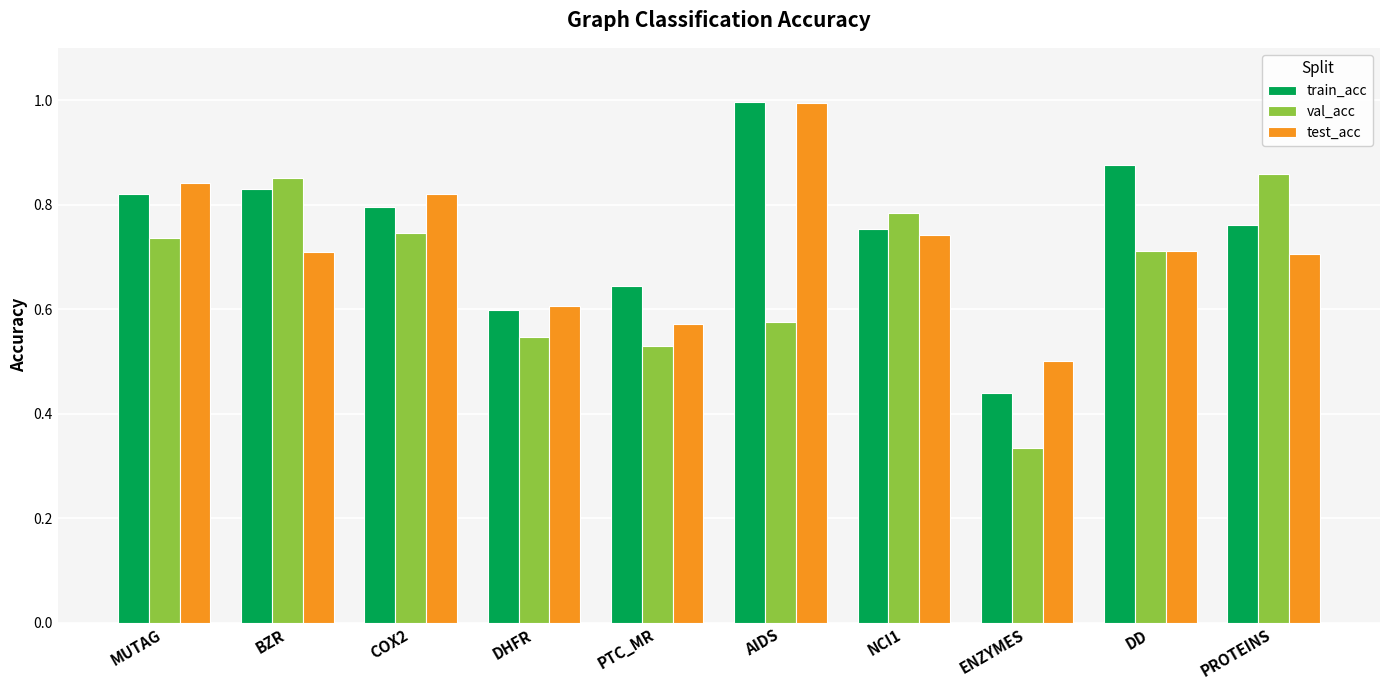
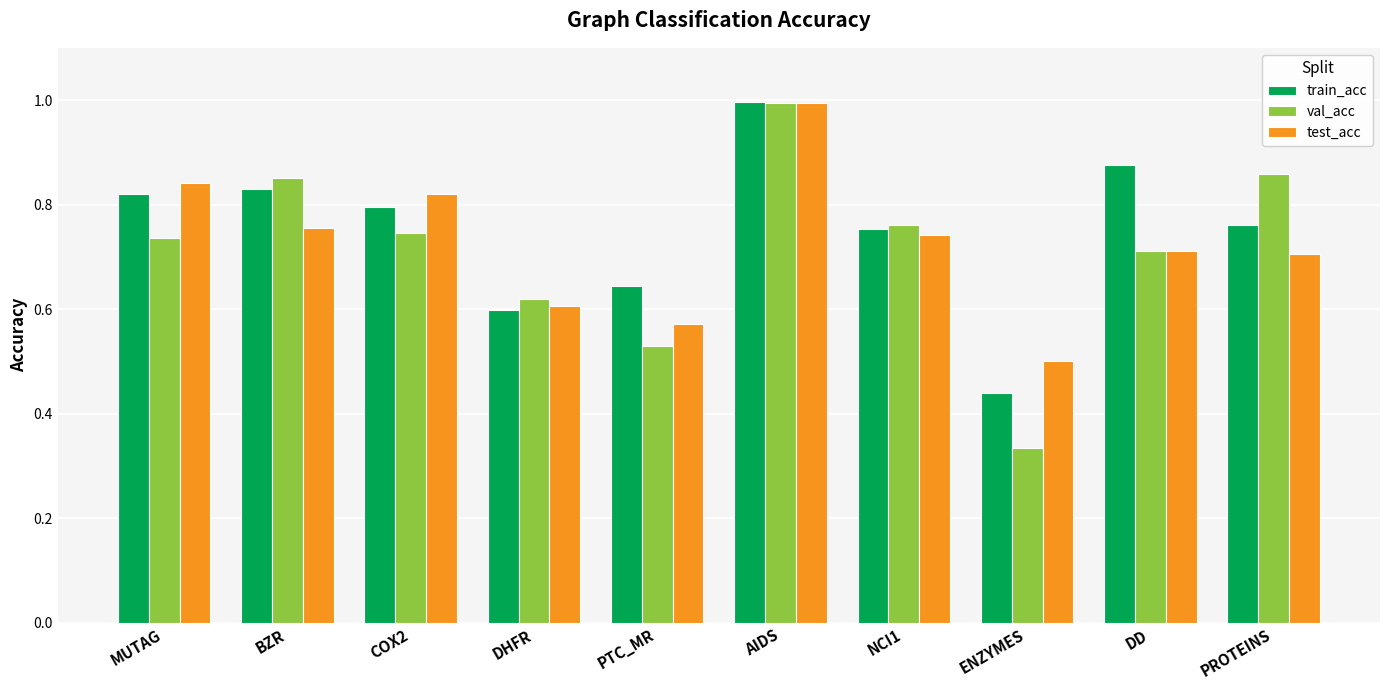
  {
    "train_acc": {
      "MUTAG": 0.82,
      "BZR": 0.83,
      "COX2": 0.80,
      "DHFR": 0.60,
      "PTC_MR": 0.64,
      "AIDS": 1.00,
      "NCI1": 0.75,
      "ENZYMES": 0.44,
      "DD": 0.88,
      "PROTEINS": 0.76
    },
    "val_acc": {
      "MUTAG": 0.74,
      "BZR": 0.85,
      "COX2": 0.74,
-     "DHFR": 0.55,
+     "DHFR": 0.62,
      "PTC_MR": 0.53,
-     "AIDS": 0.58,
-     "NCI1": 0.78,
+     "AIDS": 1.00,
+     "NCI1": 0.76,
      "ENZYMES": 0.33,
      "DD": 0.71,
      "PROTEINS": 0.86
    },
    "test_acc": {
      "MUTAG": 0.84,
-     "BZR": 0.71,
+     "BZR": 0.76,
      "COX2": 0.82,
      "DHFR": 0.61,
      "PTC_MR": 0.57,
      "AIDS": 1.00,
      "NCI1": 0.74,
      "ENZYMES": 0.50,
      "DD": 0.71,
      "PROTEINS": 0.71
    }
  }
